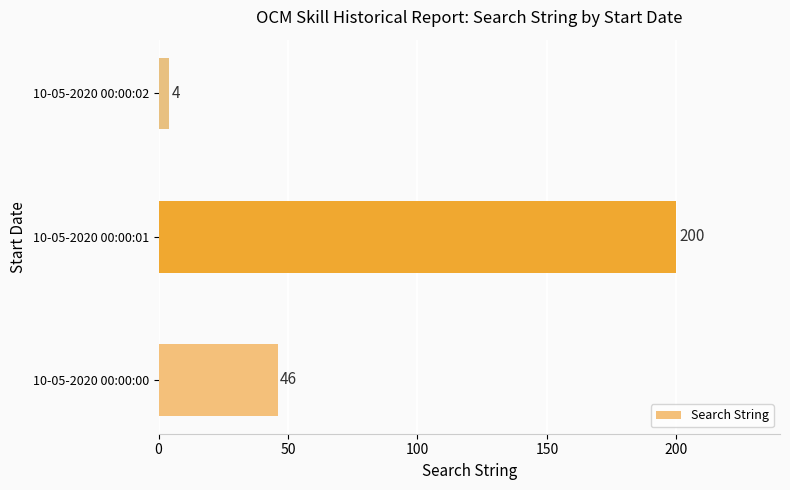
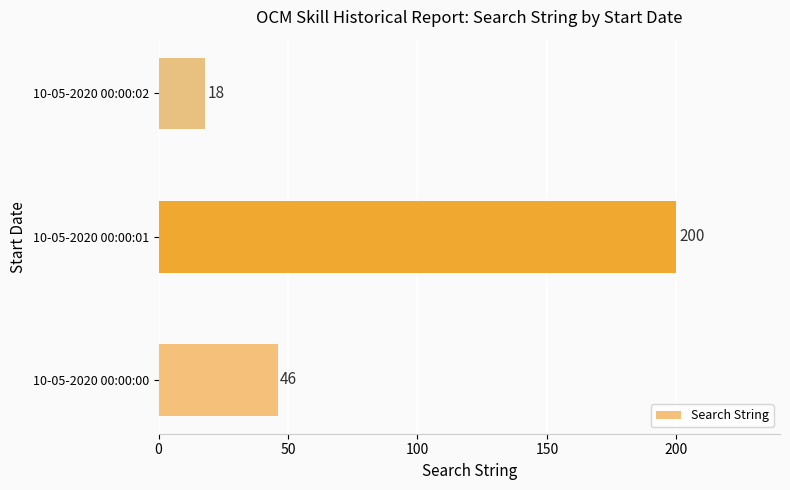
  {
-   "10-05-2020 00:00:02": 4,
+   "10-05-2020 00:00:02": 18,
    "10-05-2020 00:00:01": 200,
    "10-05-2020 00:00:00": 46
  }
